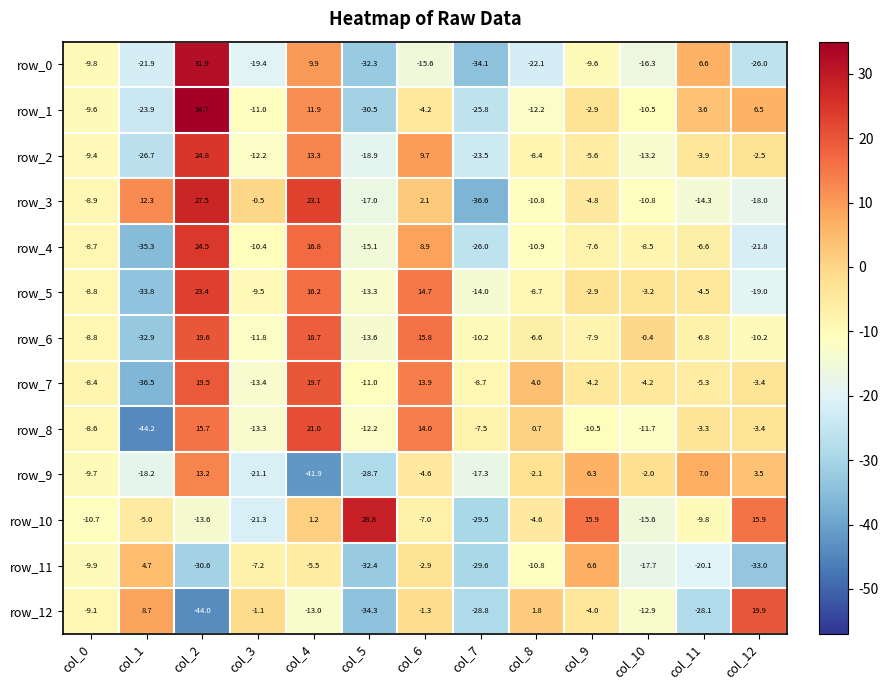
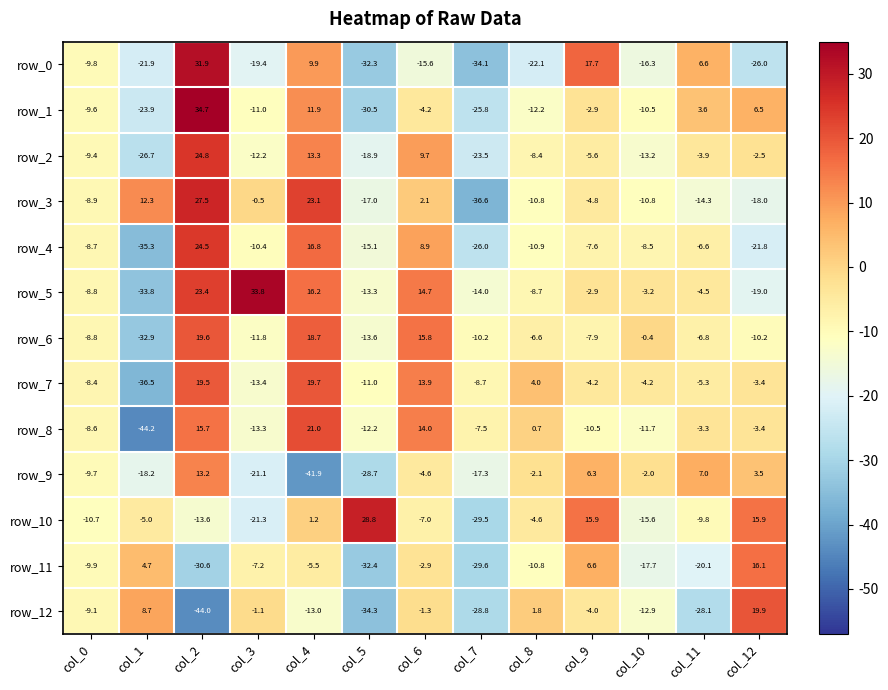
  {
    "row_0": {
      "col_0": -9.8,
      "col_1": -21.9,
      "col_2": 31.9,
      "col_3": -19.4,
      "col_4": 9.9,
      "col_5": -32.3,
      "col_6": -15.6,
      "col_7": -34.1,
      "col_8": -22.1,
-     "col_9": -9.6,
+     "col_9": 17.7,
      "col_10": -16.3,
      "col_11": 6.6,
      "col_12": -26.0
    },
    "row_1": {
      "col_0": -9.6,
      "col_1": -23.9,
      "col_2": 34.7,
      "col_3": -11.0,
      "col_4": 11.9,
      "col_5": -30.5,
      "col_6": -4.2,
      "col_7": -25.8,
      "col_8": -12.2,
      "col_9": -2.9,
      "col_10": -10.5,
      "col_11": 3.6,
      "col_12": 6.5
    },
    "row_2": {
      "col_0": -9.4,
      "col_1": -26.7,
      "col_2": 24.8,
      "col_3": -12.2,
      "col_4": 13.3,
      "col_5": -18.9,
      "col_6": 9.7,
      "col_7": -23.5,
      "col_8": -8.4,
      "col_9": -5.6,
      "col_10": -13.2,
      "col_11": -3.9,
      "col_12": -2.5
    },
    "row_3": {
      "col_0": -8.9,
      "col_1": 12.3,
      "col_2": 27.5,
      "col_3": -0.5,
      "col_4": 23.1,
      "col_5": -17.0,
      "col_6": 2.1,
      "col_7": -36.6,
      "col_8": -10.8,
      "col_9": -4.8,
      "col_10": -10.8,
      "col_11": -14.3,
      "col_12": -18.0
    },
    "row_4": {
      "col_0": -8.7,
      "col_1": -35.3,
      "col_2": 24.5,
      "col_3": -10.4,
      "col_4": 16.8,
      "col_5": -15.1,
      "col_6": 8.9,
      "col_7": -26.0,
      "col_8": -10.9,
      "col_9": -7.6,
      "col_10": -8.5,
      "col_11": -6.6,
      "col_12": -21.8
    },
    "row_5": {
      "col_0": -8.8,
      "col_1": -33.8,
      "col_2": 23.4,
-     "col_3": -9.5,
+     "col_3": 33.8,
      "col_4": 16.2,
      "col_5": -13.3,
      "col_6": 14.7,
      "col_7": -14.0,
      "col_8": -8.7,
      "col_9": -2.9,
      "col_10": -3.2,
      "col_11": -4.5,
      "col_12": -19.0
    },
    "row_6": {
      "col_0": -8.8,
      "col_1": -32.9,
      "col_2": 19.6,
      "col_3": -11.8,
      "col_4": 18.7,
      "col_5": -13.6,
      "col_6": 15.8,
      "col_7": -10.2,
      "col_8": -6.6,
      "col_9": -7.9,
      "col_10": -0.4,
      "col_11": -6.8,
      "col_12": -10.2
    },
    "row_7": {
      "col_0": -8.4,
      "col_1": -36.5,
      "col_2": 19.5,
      "col_3": -13.4,
      "col_4": 19.7,
      "col_5": -11.0,
      "col_6": 13.9,
      "col_7": -8.7,
      "col_8": 4.0,
      "col_9": -4.2,
      "col_10": -4.2,
      "col_11": -5.3,
      "col_12": -3.4
    },
    "row_8": {
      "col_0": -8.6,
      "col_1": -44.2,
      "col_2": 15.7,
      "col_3": -13.3,
      "col_4": 21.0,
      "col_5": -12.2,
      "col_6": 14.0,
      "col_7": -7.5,
      "col_8": 0.7,
      "col_9": -10.5,
      "col_10": -11.7,
      "col_11": -3.3,
      "col_12": -3.4
    },
    "row_9": {
      "col_0": -9.7,
      "col_1": -18.2,
      "col_2": 13.2,
      "col_3": -21.1,
      "col_4": -41.9,
      "col_5": -28.7,
      "col_6": -4.6,
      "col_7": -17.3,
      "col_8": -2.1,
      "col_9": 6.3,
      "col_10": -2.0,
      "col_11": 7.0,
      "col_12": 3.5
    },
    "row_10": {
      "col_0": -10.7,
      "col_1": -5.0,
      "col_2": -13.6,
      "col_3": -21.3,
      "col_4": 1.2,
      "col_5": 28.8,
      "col_6": -7.0,
      "col_7": -29.5,
      "col_8": -4.6,
      "col_9": 15.9,
      "col_10": -15.6,
      "col_11": -9.8,
      "col_12": 15.9
    },
    "row_11": {
      "col_0": -9.9,
      "col_1": 4.7,
      "col_2": -30.6,
      "col_3": -7.2,
      "col_4": -5.5,
      "col_5": -32.4,
      "col_6": -2.9,
      "col_7": -29.6,
      "col_8": -10.8,
      "col_9": 6.6,
      "col_10": -17.7,
      "col_11": -20.1,
-     "col_12": -33.0
+     "col_12": 16.1
    },
    "row_12": {
      "col_0": -9.1,
      "col_1": 8.7,
      "col_2": -44.0,
      "col_3": -1.1,
      "col_4": -13.0,
      "col_5": -34.3,
      "col_6": -1.3,
      "col_7": -28.8,
      "col_8": 1.8,
      "col_9": -4.0,
      "col_10": -12.9,
      "col_11": -28.1,
      "col_12": 19.9
    }
  }
